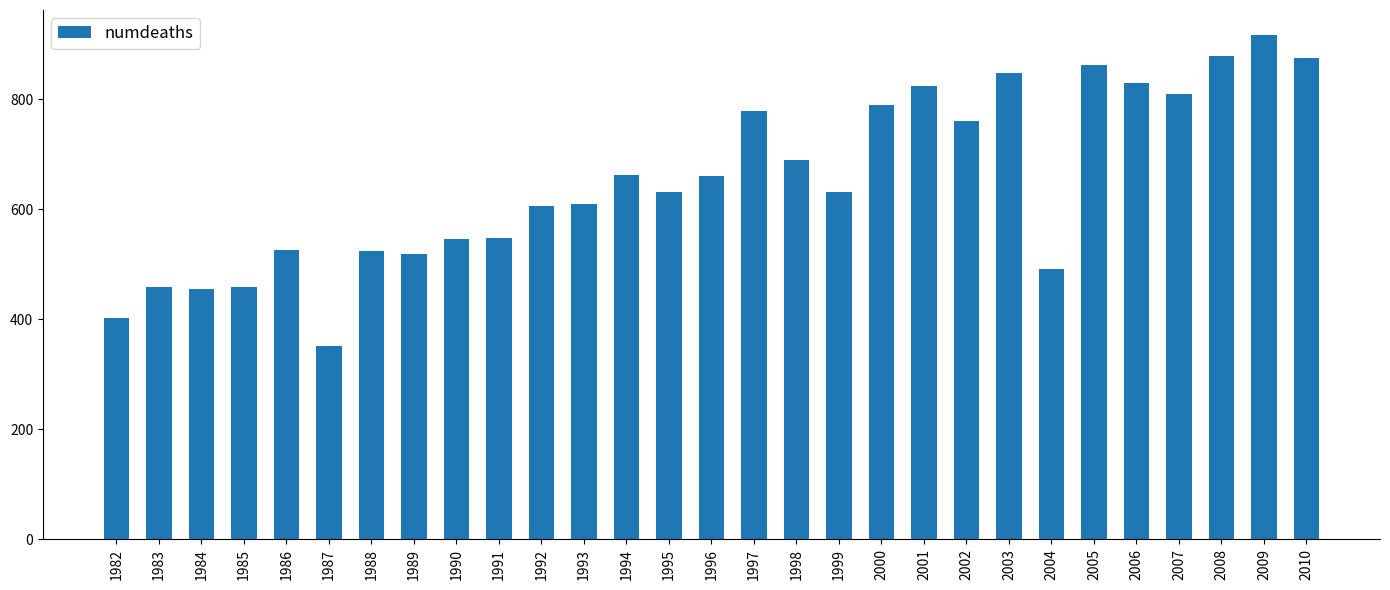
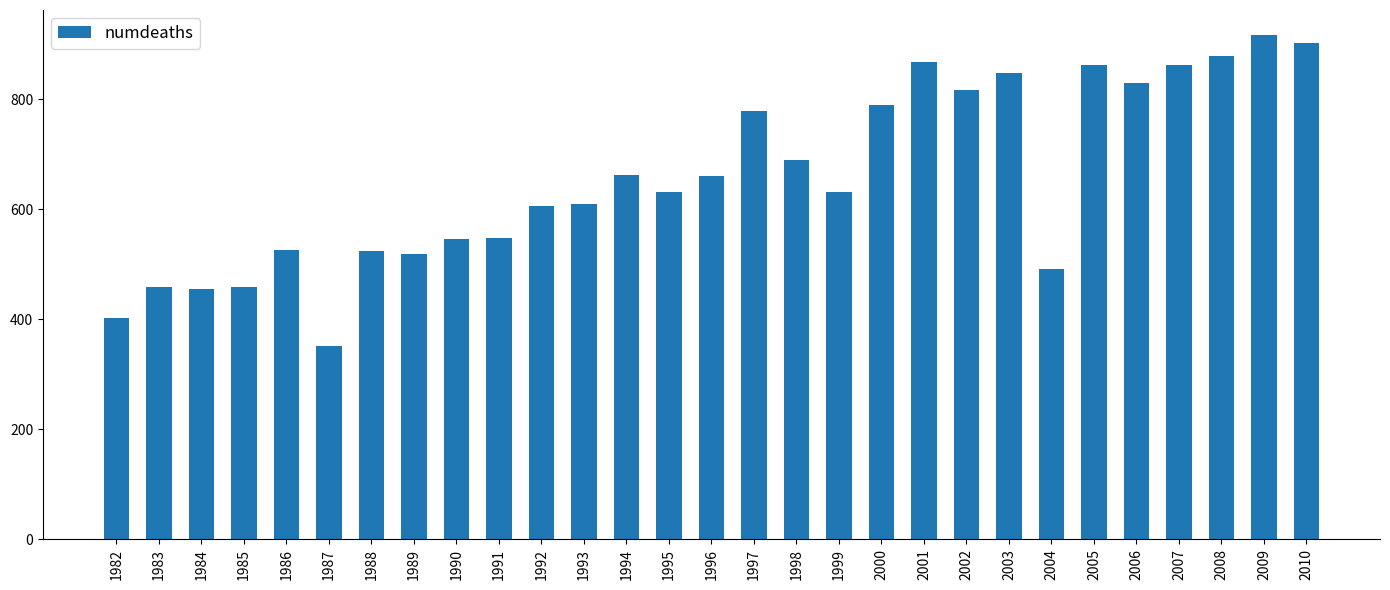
  {
    "1982": 400,
    "1983": 460,
    "1984": 450,
    "1985": 460,
    "1986": 530,
    "1987": 350,
    "1988": 520,
    "1989": 520,
    "1990": 550,
    "1991": 550,
    "1992": 610,
    "1993": 610,
    "1994": 660,
    "1995": 630,
    "1996": 660,
    "1997": 780,
    "1998": 690,
    "1999": 630,
    "2000": 790,
-   "2001": 820,
-   "2002": 760,
+   "2001": 870,
+   "2002": 820,
    "2003": 850,
    "2004": 490,
    "2005": 860,
    "2006": 830,
-   "2007": 810,
+   "2007": 860,
    "2008": 880,
    "2009": 920,
-   "2010": 880
+   "2010": 900
  }
